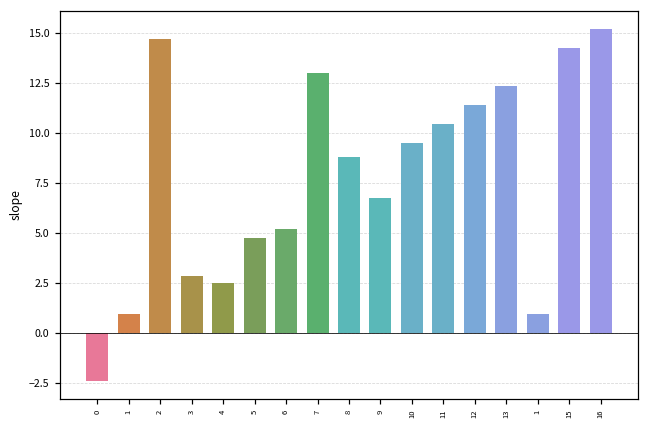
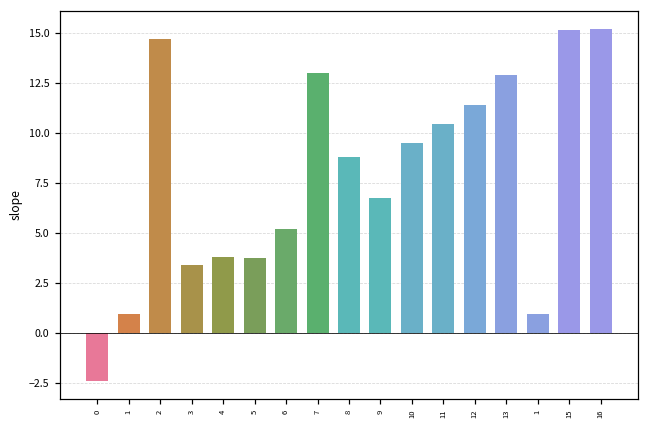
  {
    "0": -2.4,
    "2": 14.7,
-   "3": 2.9,
-   "4": 2.5,
-   "5": 4.8,
+   "3": 3.4,
+   "4": 3.8,
+   "5": 3.8,
    "6": 5.2,
    "7": 13.0,
    "8": 8.8,
    "9": 6.7,
    "10": 9.5,
    "11": 10.5,
    "12": 11.4,
-   "13": 12.4,
-   "15": 14.3,
+   "13": 12.9,
+   "15": 15.1,
    "16": 15.2
  }
